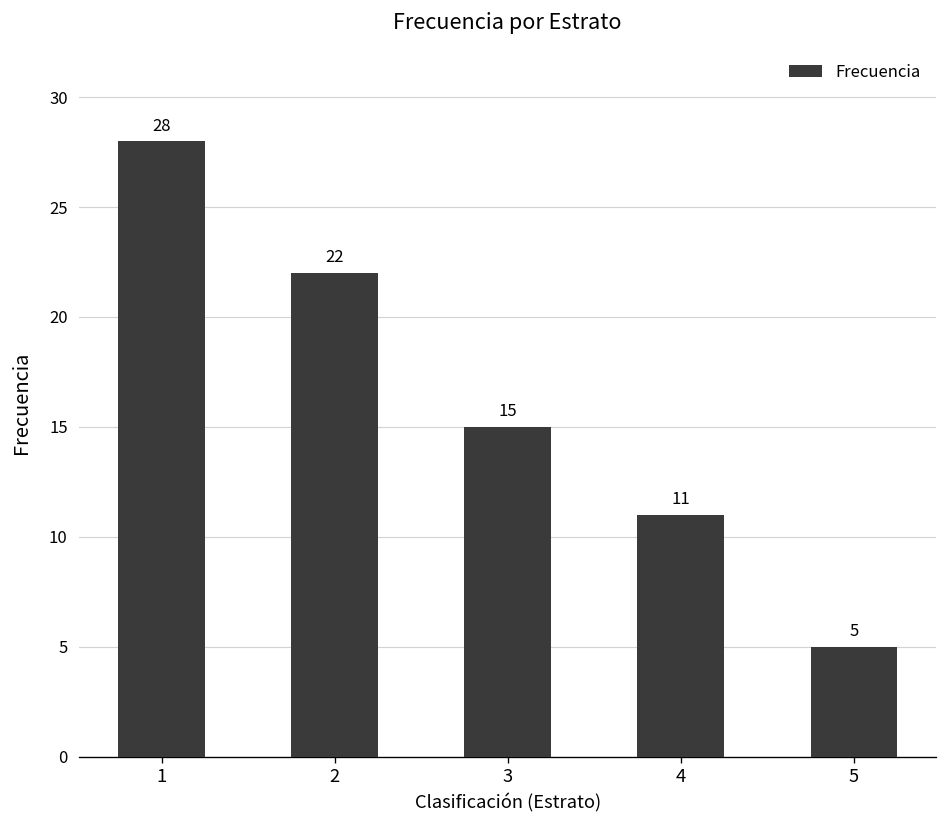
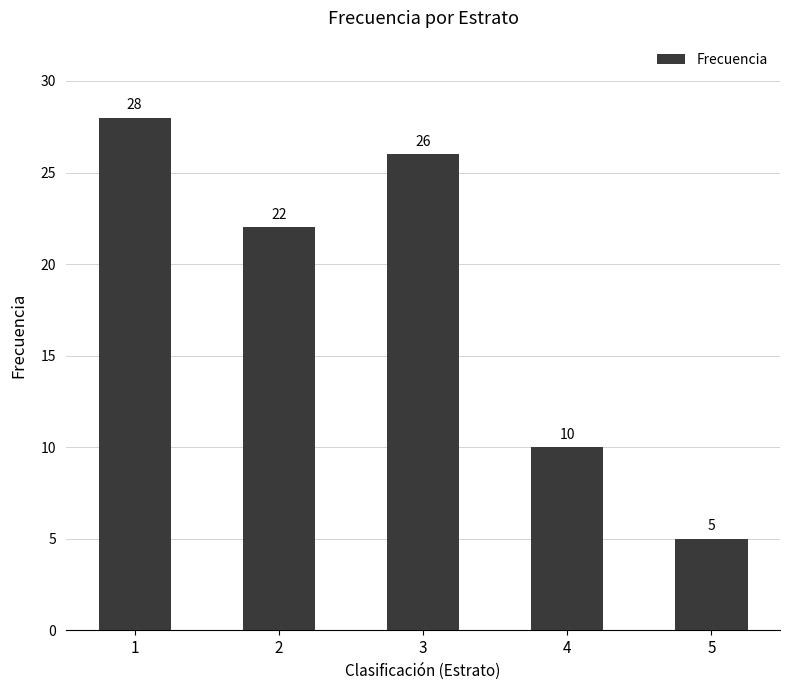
  {
    "1": 28,
    "2": 22,
-   "3": 15,
-   "4": 11,
+   "3": 26,
+   "4": 10,
    "5": 5
  }
